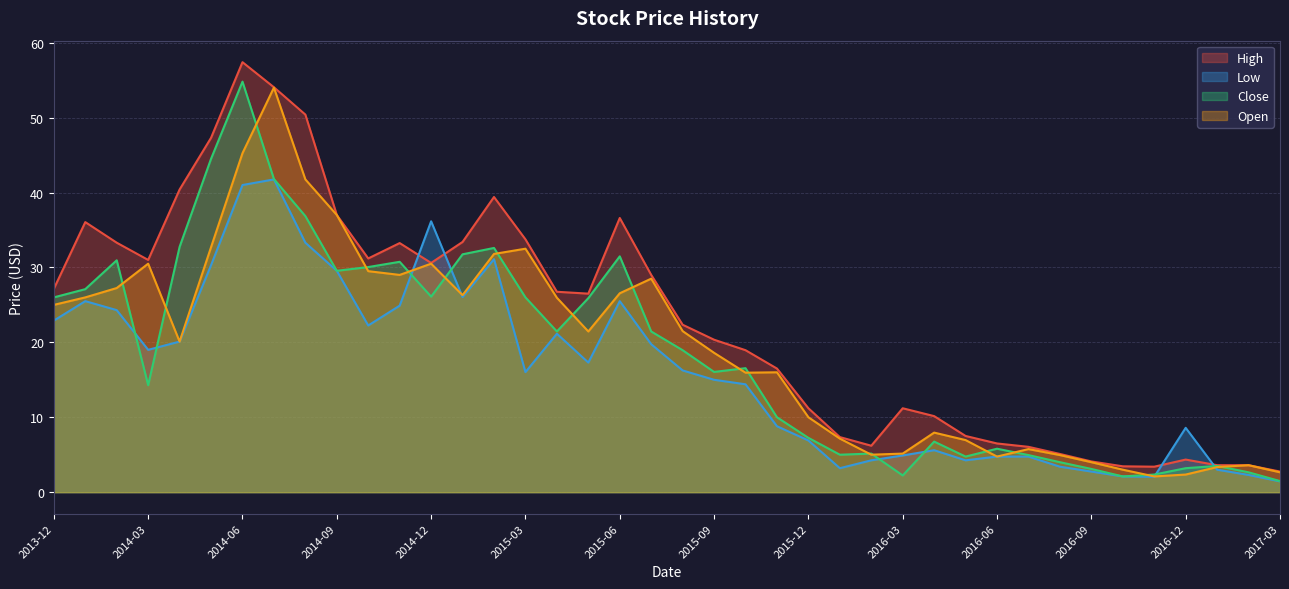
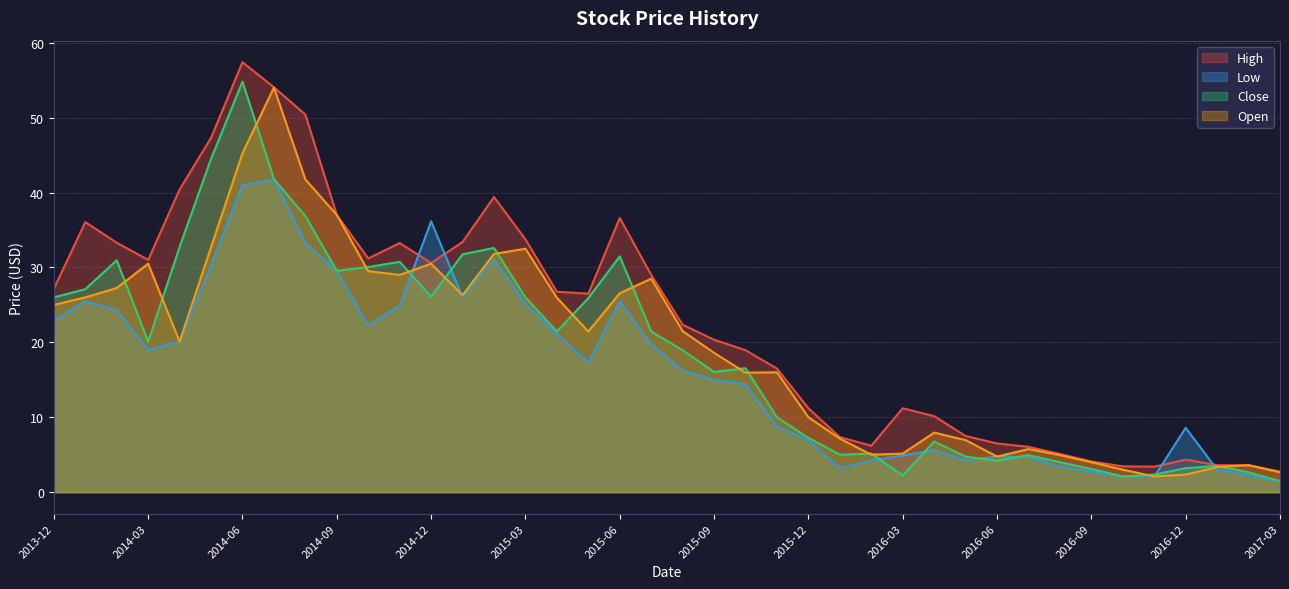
  {
    "Low": {
      "2013-12": 23,
      "2014-03": 19,
      "2014-06": 41,
      "2014-12": 36,
-     "2015-03": 16,
+     "2015-03": 25,
      "2015-06": 26,
      "2015-09": 15,
      "2015-12": 7,
      "2016-09": 3,
      "2016-12": 9
    },
    "Close": {
      "2013-12": 26,
-     "2014-03": 14,
+     "2014-03": 20,
      "2014-06": 55,
      "2014-12": 26,
      "2015-03": 26,
      "2015-06": 31,
      "2015-09": 16,
      "2015-12": 7,
      "2016-03": 2,
-     "2016-06": 6,
+     "2016-06": 4,
      "2016-09": 3,
      "2016-12": 3
    }
  }
